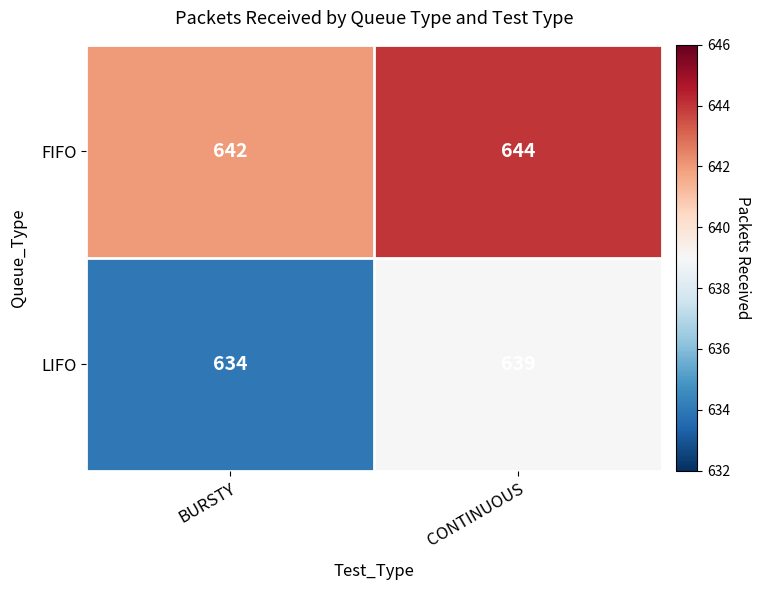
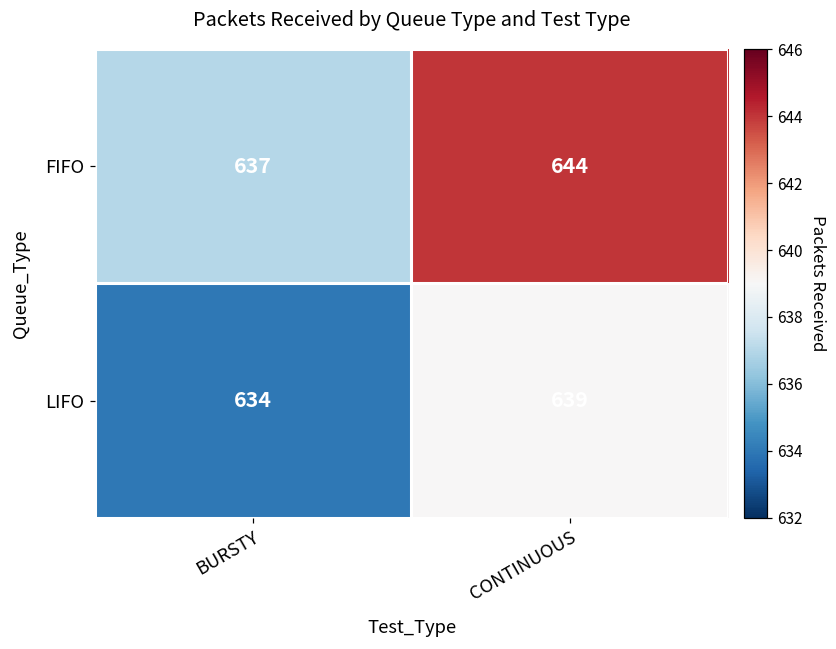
  {
    "FIFO": {
-     "BURSTY": 642,
+     "BURSTY": 637,
      "CONTINUOUS": 644
    },
    "LIFO": {
      "BURSTY": 634
    }
  }
